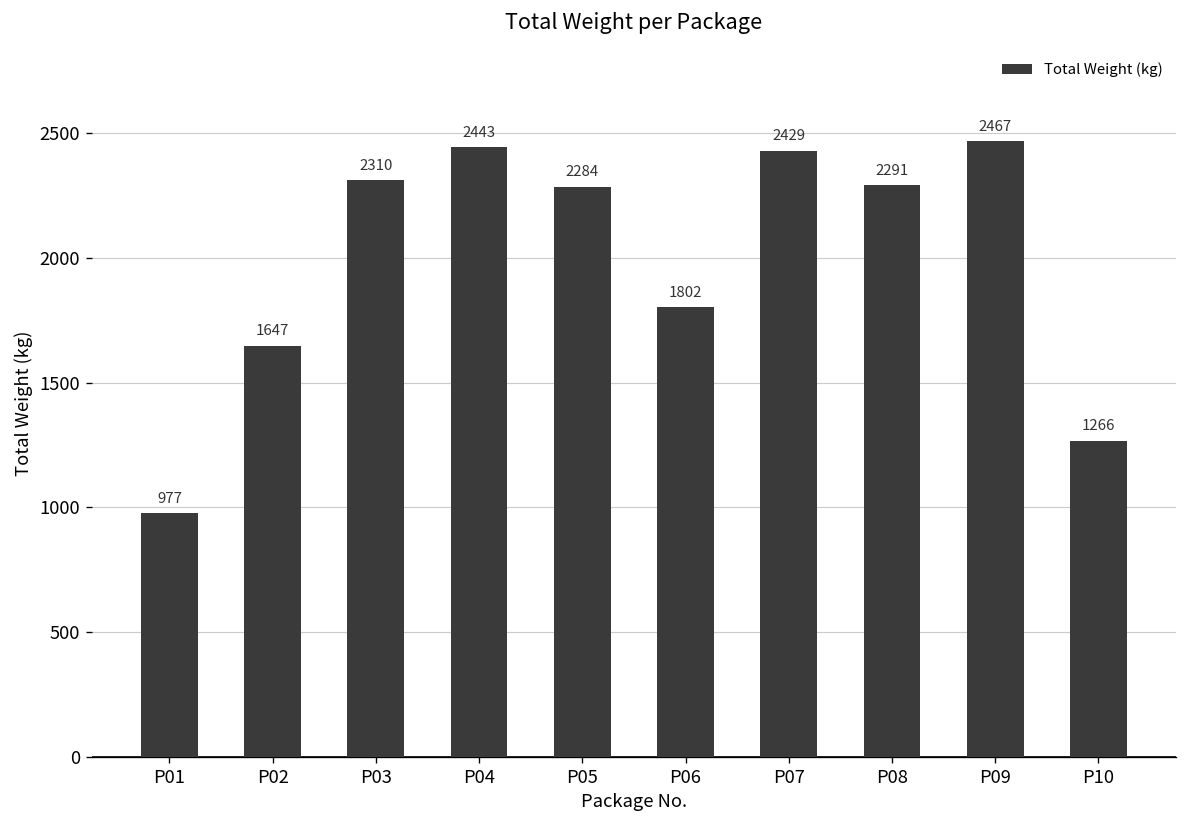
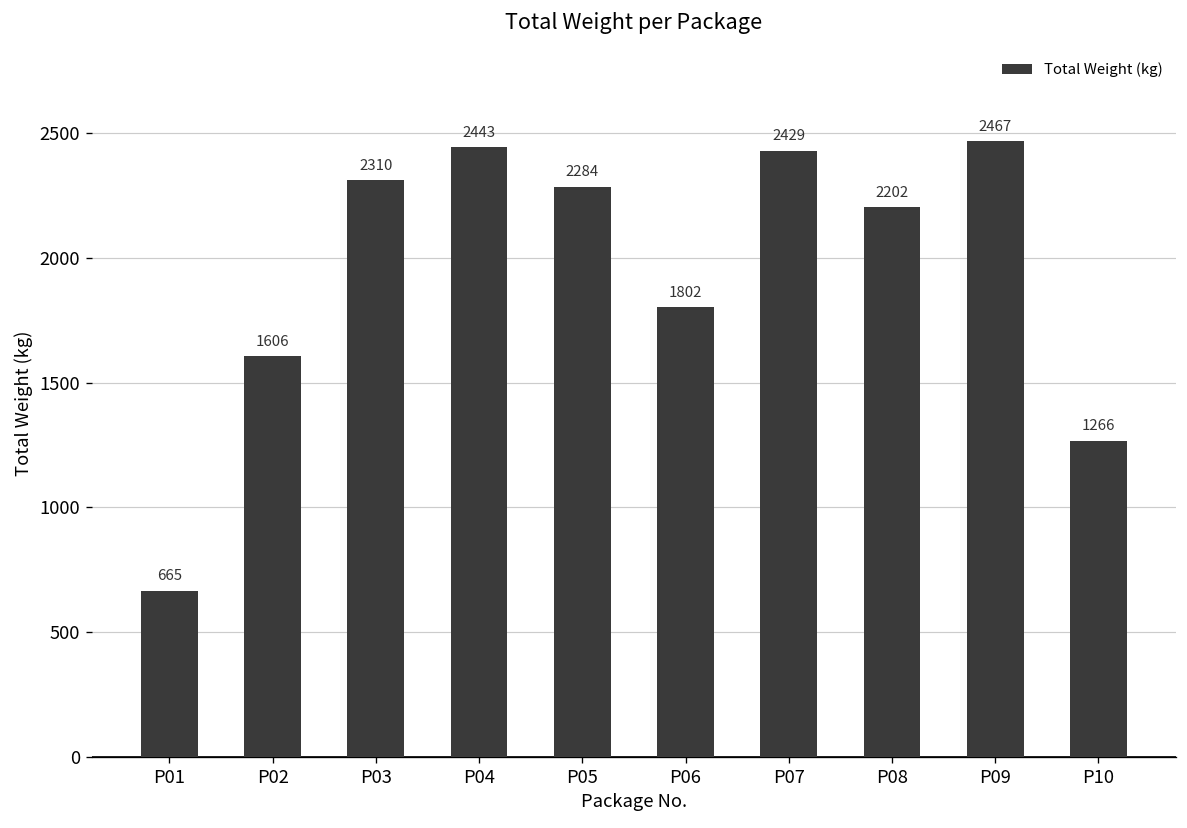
  {
-   "P01": 977,
-   "P02": 1647,
+   "P01": 665,
+   "P02": 1606,
    "P03": 2310,
    "P04": 2443,
    "P05": 2284,
    "P06": 1802,
    "P07": 2429,
-   "P08": 2291,
+   "P08": 2202,
    "P09": 2467,
    "P10": 1266
  }
